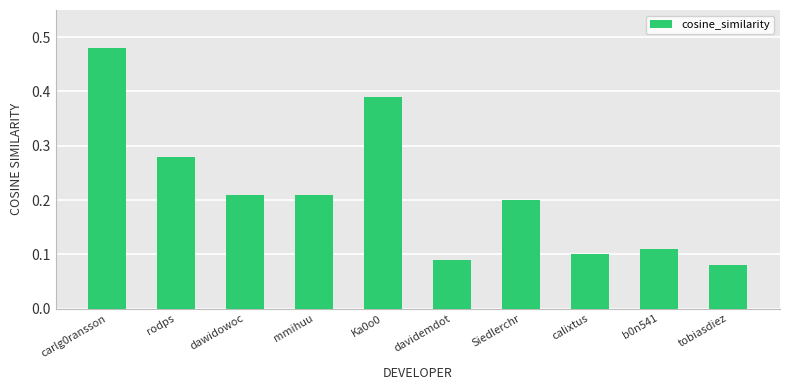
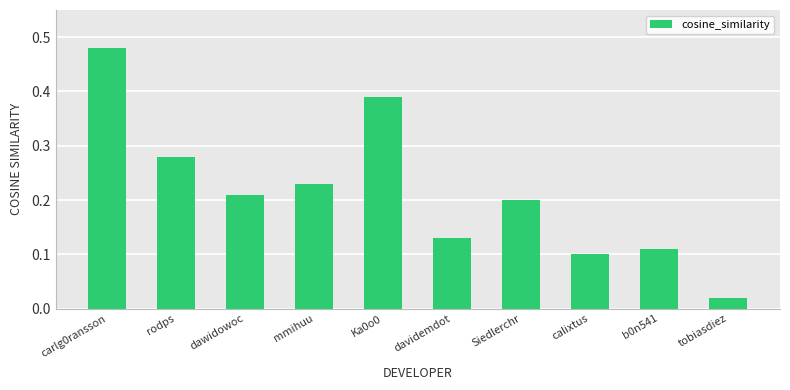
  {
    "carlg0ransson": 0.48,
    "rodps": 0.28,
    "dawidowoc": 0.21,
-   "mmihuu": 0.21,
+   "mmihuu": 0.23,
    "Ka0o0": 0.39,
-   "davidemdot": 0.09,
+   "davidemdot": 0.13,
    "Siedlerchr": 0.20,
    "calixtus": 0.10,
    "b0n541": 0.11,
-   "tobiasdiez": 0.08
+   "tobiasdiez": 0.02
  }
